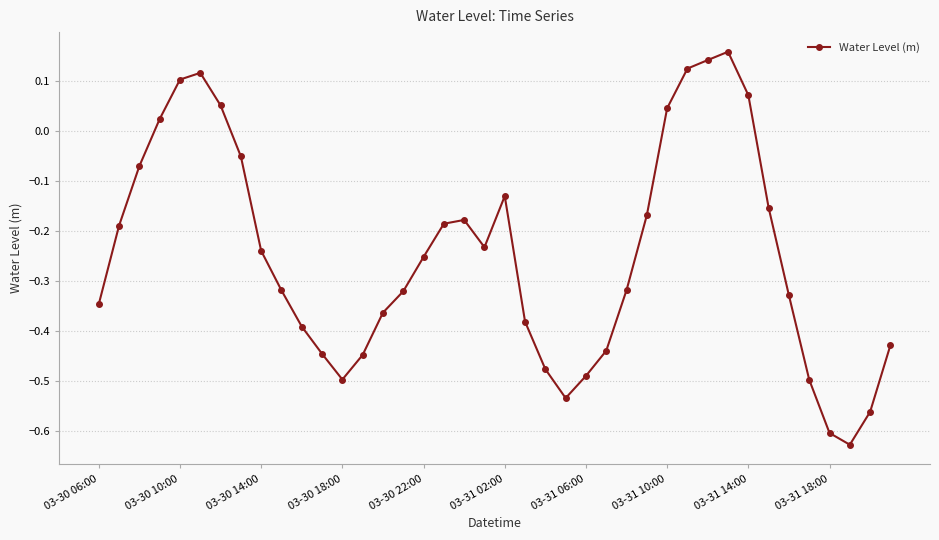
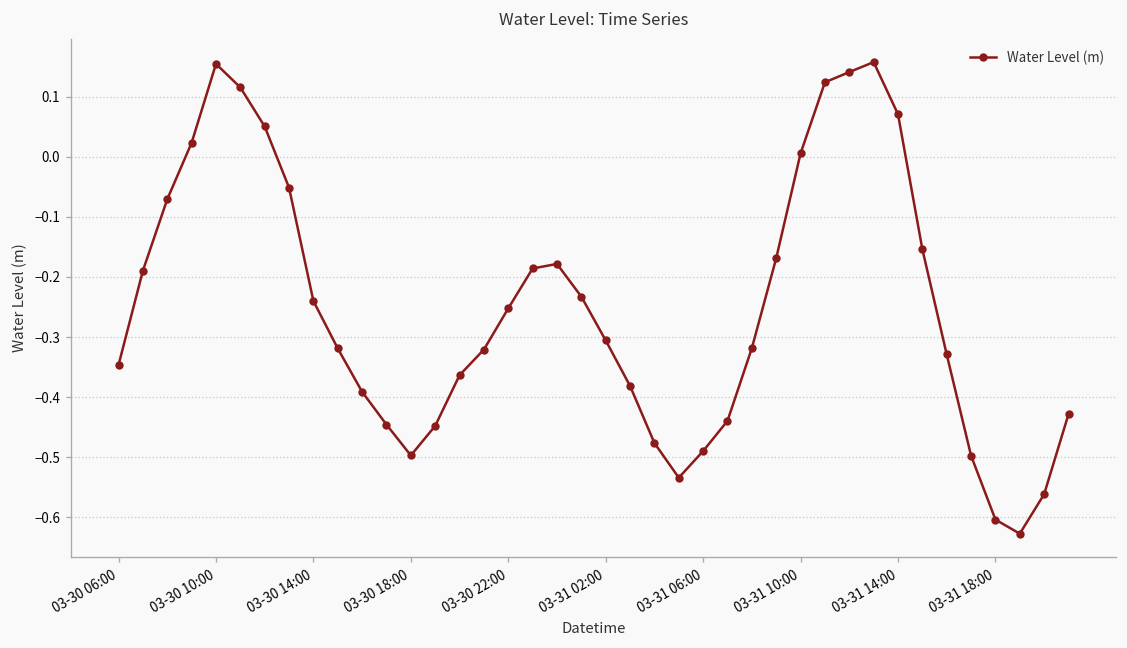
  {
    "03-30 06:00": -0.35,
-   "03-30 10:00": 0.10,
+   "03-30 10:00": 0.15,
    "03-30 14:00": -0.24,
    "03-30 18:00": -0.50,
    "03-30 22:00": -0.25,
-   "03-31 02:00": -0.13,
+   "03-31 02:00": -0.31,
    "03-31 06:00": -0.49,
-   "03-31 10:00": 0.04,
+   "03-31 10:00": 0.01,
    "03-31 14:00": 0.07,
    "03-31 18:00": -0.60
  }
